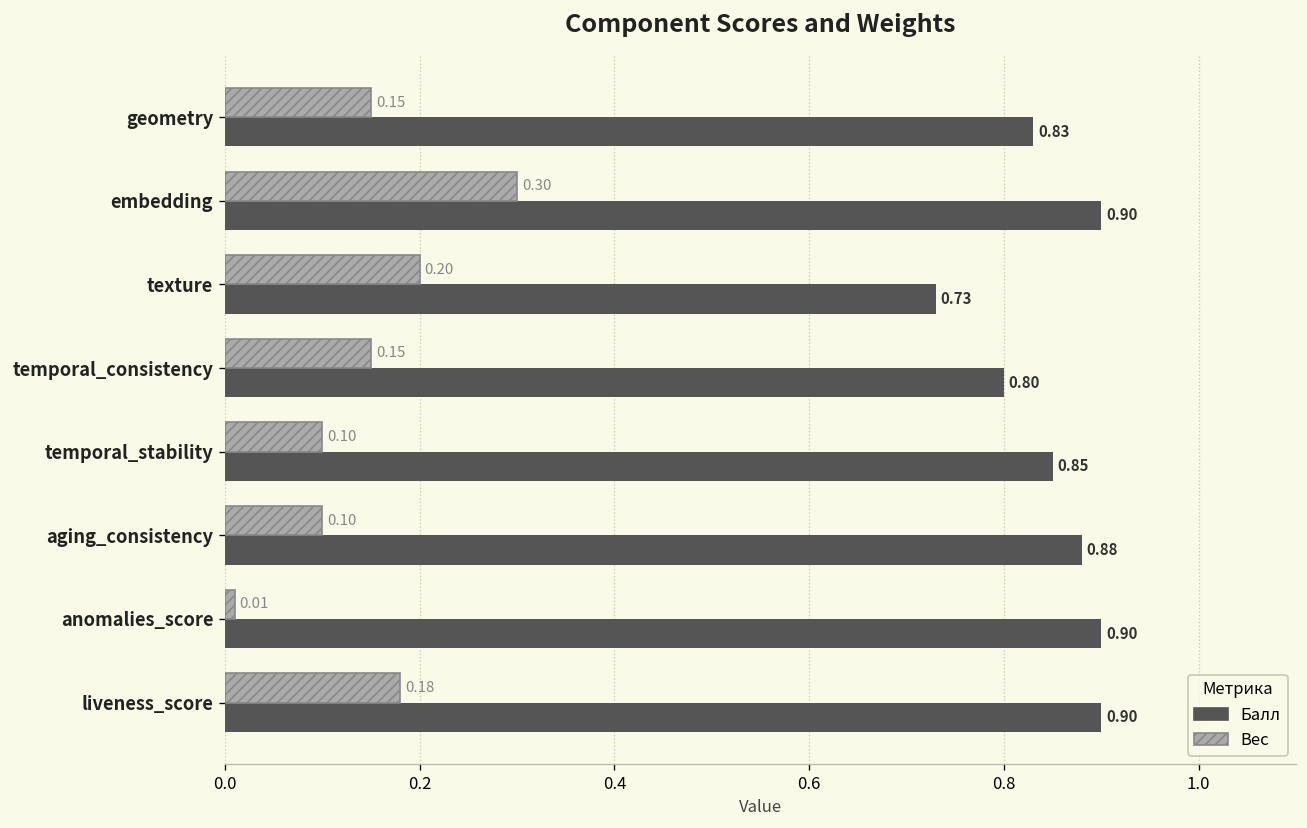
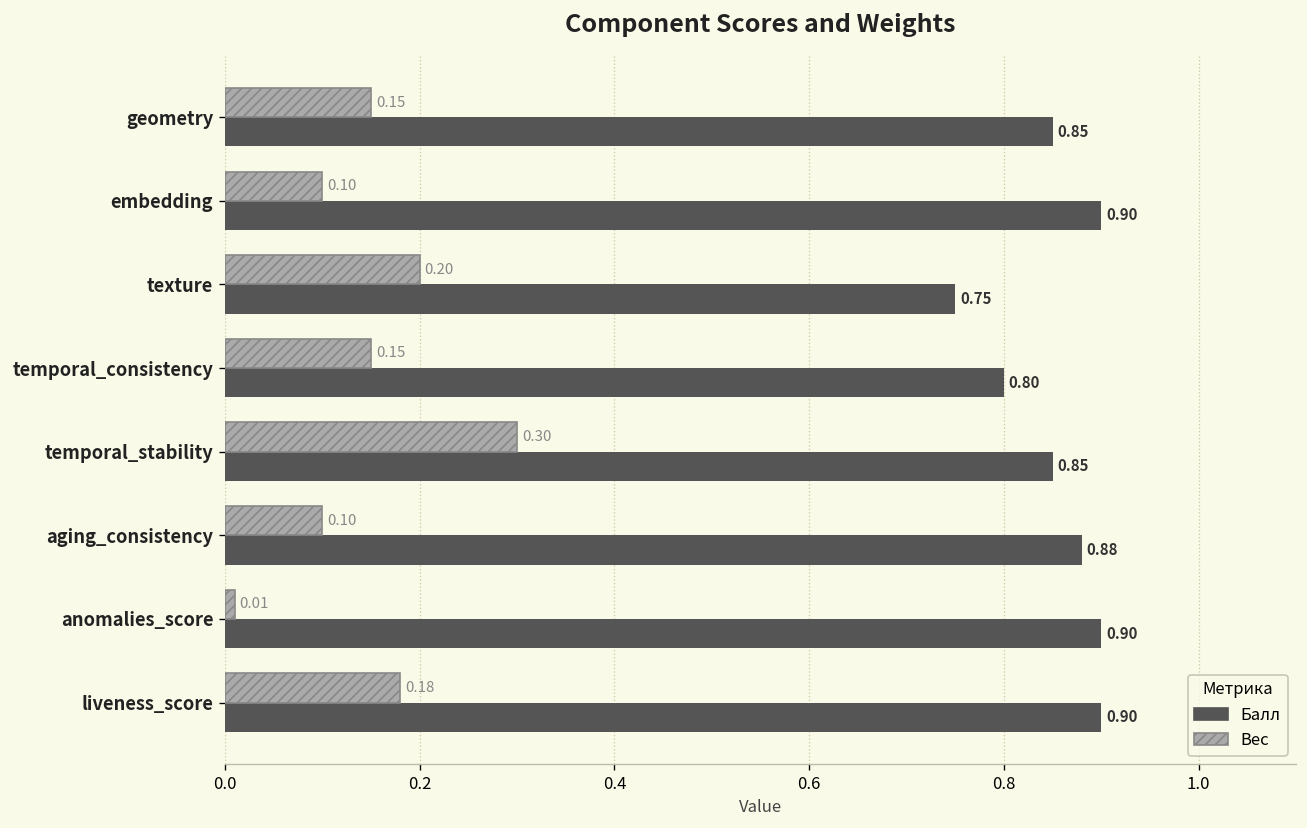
  {
    "Балл": {
-     "geometry": 0.83,
+     "geometry": 0.85,
      "embedding": 0.90,
-     "texture": 0.73,
+     "texture": 0.75,
      "temporal_consistency": 0.80,
      "temporal_stability": 0.85,
      "aging_consistency": 0.88,
      "anomalies_score": 0.90,
      "liveness_score": 0.90
    },
    "Вес": {
      "geometry": 0.15,
-     "embedding": 0.30,
+     "embedding": 0.10,
      "texture": 0.20,
      "temporal_consistency": 0.15,
-     "temporal_stability": 0.10,
+     "temporal_stability": 0.30,
      "aging_consistency": 0.10,
      "anomalies_score": 0.01,
      "liveness_score": 0.18
    }
  }
